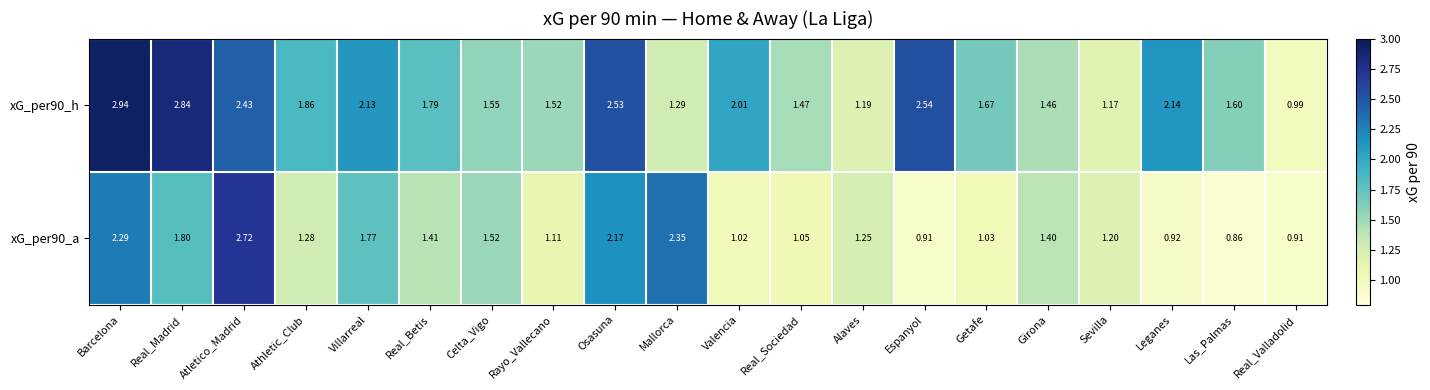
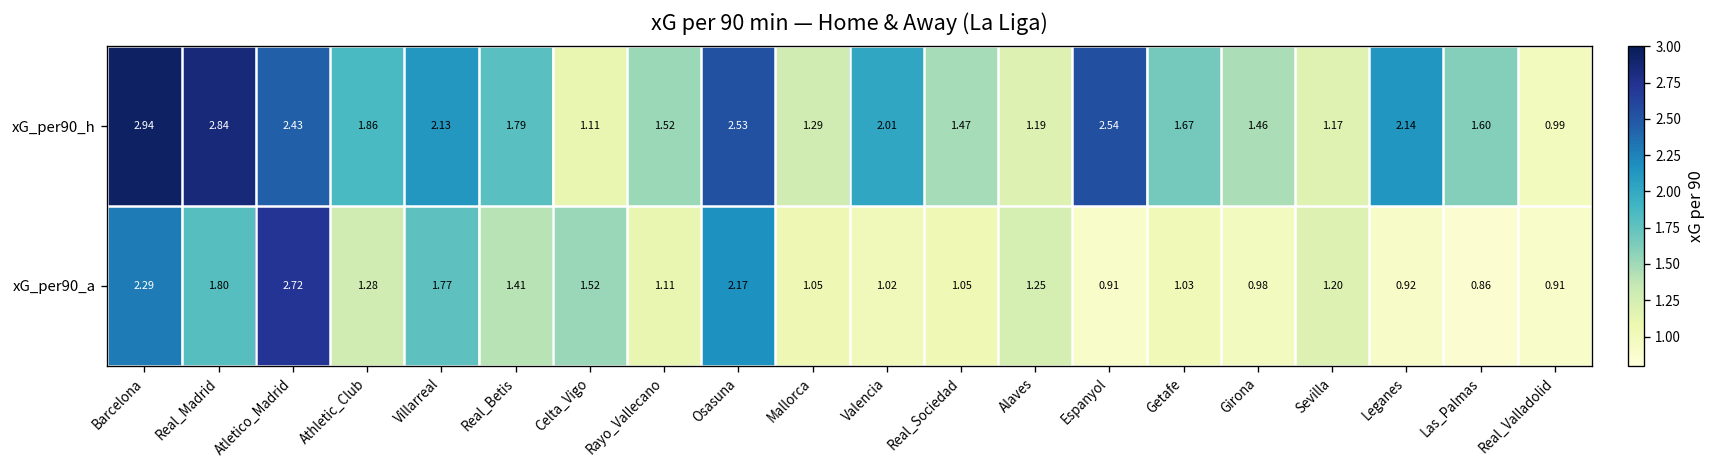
  {
    "xG_per90_h": {
      "Barcelona": 2.94,
      "Real_Madrid": 2.84,
      "Atletico_Madrid": 2.43,
      "Athletic_Club": 1.86,
      "Villarreal": 2.13,
      "Real_Betis": 1.79,
-     "Celta_Vigo": 1.55,
+     "Celta_Vigo": 1.11,
      "Rayo_Vallecano": 1.52,
      "Osasuna": 2.53,
      "Mallorca": 1.29,
      "Valencia": 2.01,
      "Real_Sociedad": 1.47,
      "Alaves": 1.19,
      "Espanyol": 2.54,
      "Getafe": 1.67,
      "Girona": 1.46,
      "Sevilla": 1.17,
      "Leganes": 2.14,
      "Las_Palmas": 1.60,
      "Real_Valladolid": 0.99
    },
    "xG_per90_a": {
      "Barcelona": 2.29,
      "Real_Madrid": 1.80,
      "Atletico_Madrid": 2.72,
      "Athletic_Club": 1.28,
      "Villarreal": 1.77,
      "Real_Betis": 1.41,
      "Celta_Vigo": 1.52,
      "Rayo_Vallecano": 1.11,
      "Osasuna": 2.17,
-     "Mallorca": 2.35,
+     "Mallorca": 1.05,
      "Valencia": 1.02,
      "Real_Sociedad": 1.05,
      "Alaves": 1.25,
      "Espanyol": 0.91,
      "Getafe": 1.03,
-     "Girona": 1.40,
+     "Girona": 0.98,
      "Sevilla": 1.20,
      "Leganes": 0.92,
      "Las_Palmas": 0.86,
      "Real_Valladolid": 0.91
    }
  }
